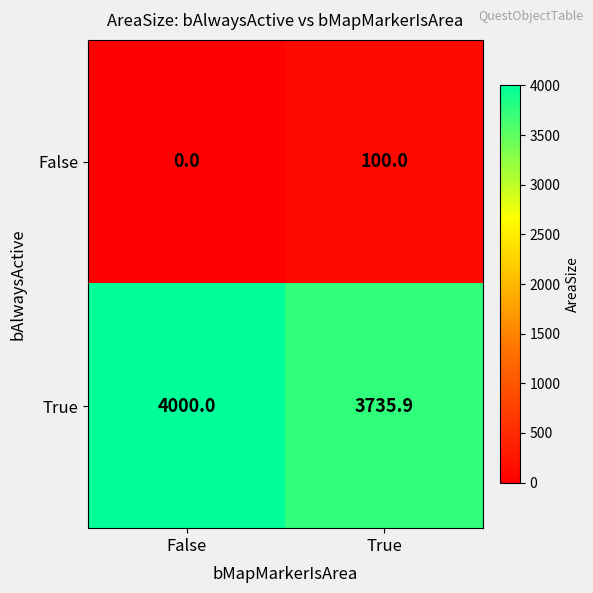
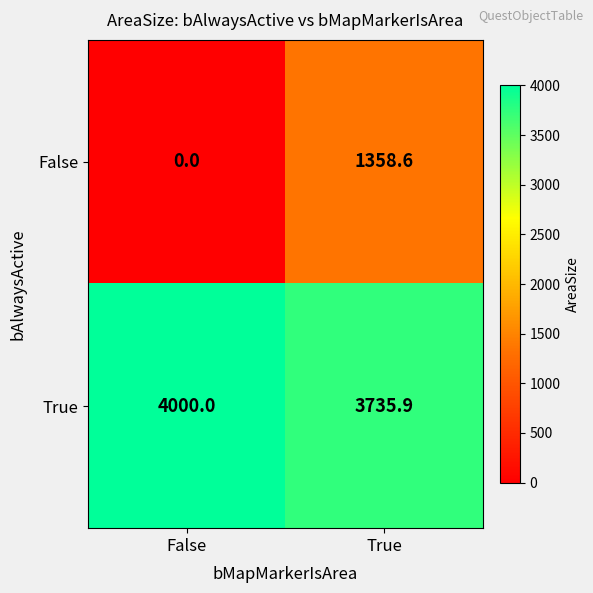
  {
    "False": {
      "False": 0.0,
-     "True": 100.0
+     "True": 1358.6
    },
    "True": {
      "False": 4000.0,
      "True": 3735.9
    }
  }
